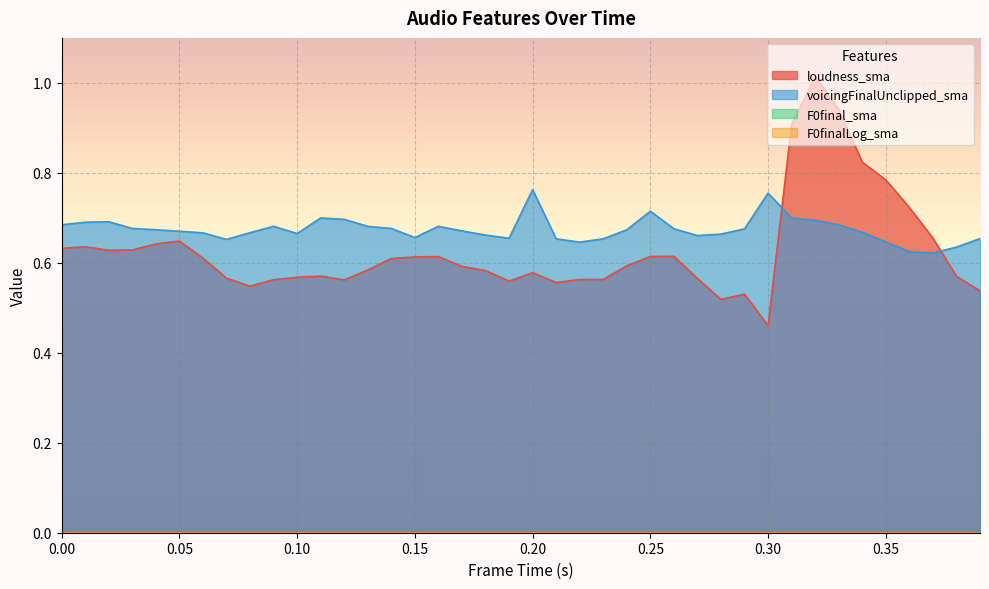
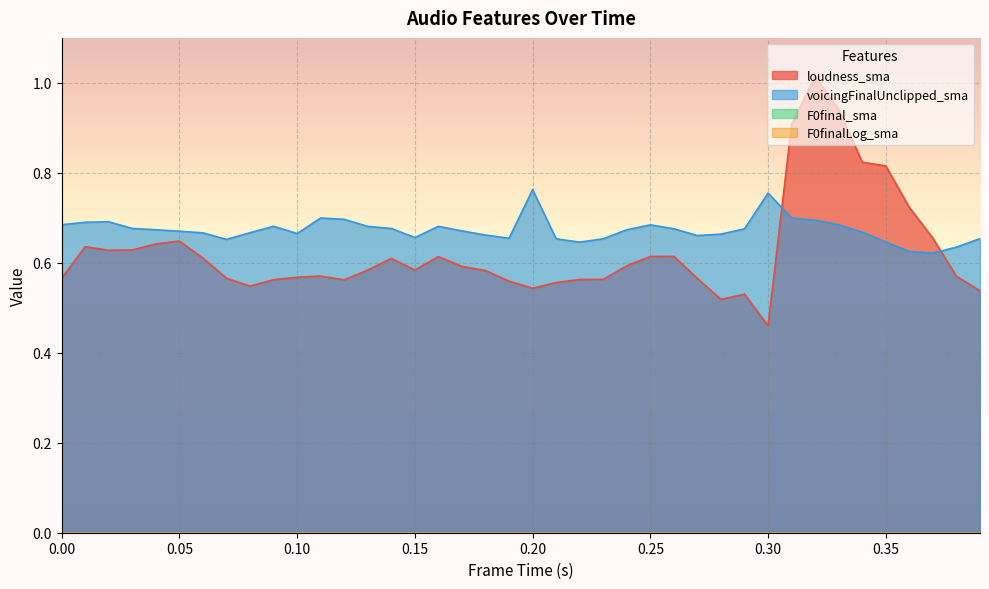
  {
    "loudness_sma": {
-     "0.00": 0.63,
+     "0.00": 0.57,
      "0.05": 0.65,
      "0.10": 0.57,
-     "0.15": 0.61,
-     "0.20": 0.58,
+     "0.15": 0.58,
+     "0.20": 0.54,
      "0.25": 0.61,
      "0.30": 0.46,
-     "0.35": 0.78
+     "0.35": 0.82
    },
    "voicingFinalUnclipped_sma": {
      "0.00": 0.68,
      "0.05": 0.67,
      "0.10": 0.67,
      "0.15": 0.66,
      "0.20": 0.76,
-     "0.25": 0.71,
+     "0.25": 0.68,
      "0.30": 0.75,
      "0.35": 0.65
    },
    "F0finalLog_sma": {
      "0.00": 0.00,
      "0.05": 0.00,
      "0.10": 0.00,
      "0.15": 0.00,
      "0.20": 0.00,
      "0.25": 0.00,
      "0.30": 0.00,
      "0.35": 0.00
    }
  }
